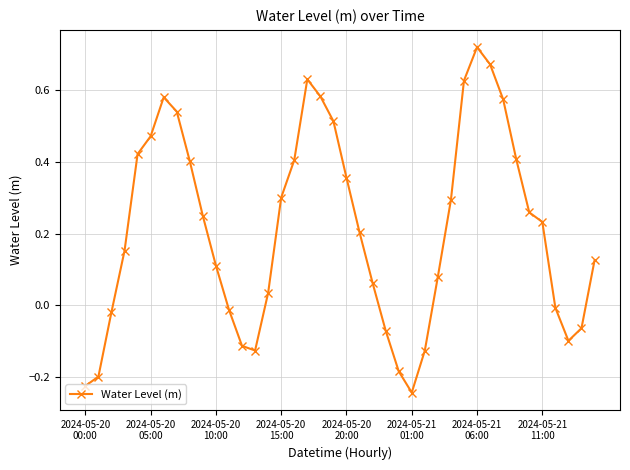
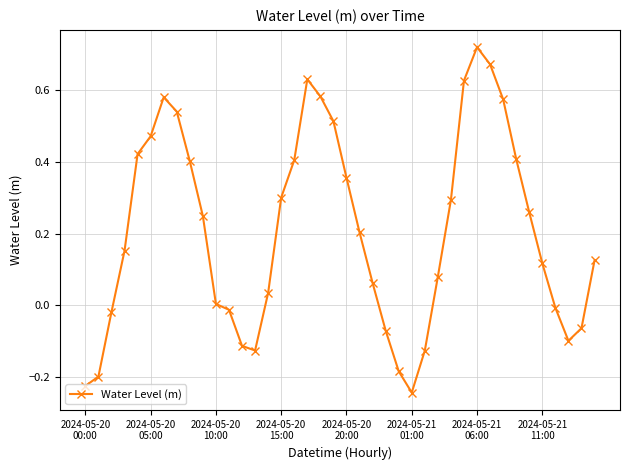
  {
    "2024-05-20 05:00": 0.47,
-   "2024-05-20 10:00": 0.11,
+   "2024-05-20 10:00": 0.00,
    "2024-05-20 15:00": 0.30,
    "2024-05-20 20:00": 0.36,
    "2024-05-21 01:00": -0.24,
    "2024-05-21 06:00": 0.72,
-   "2024-05-21 11:00": 0.23
+   "2024-05-21 11:00": 0.12
  }
